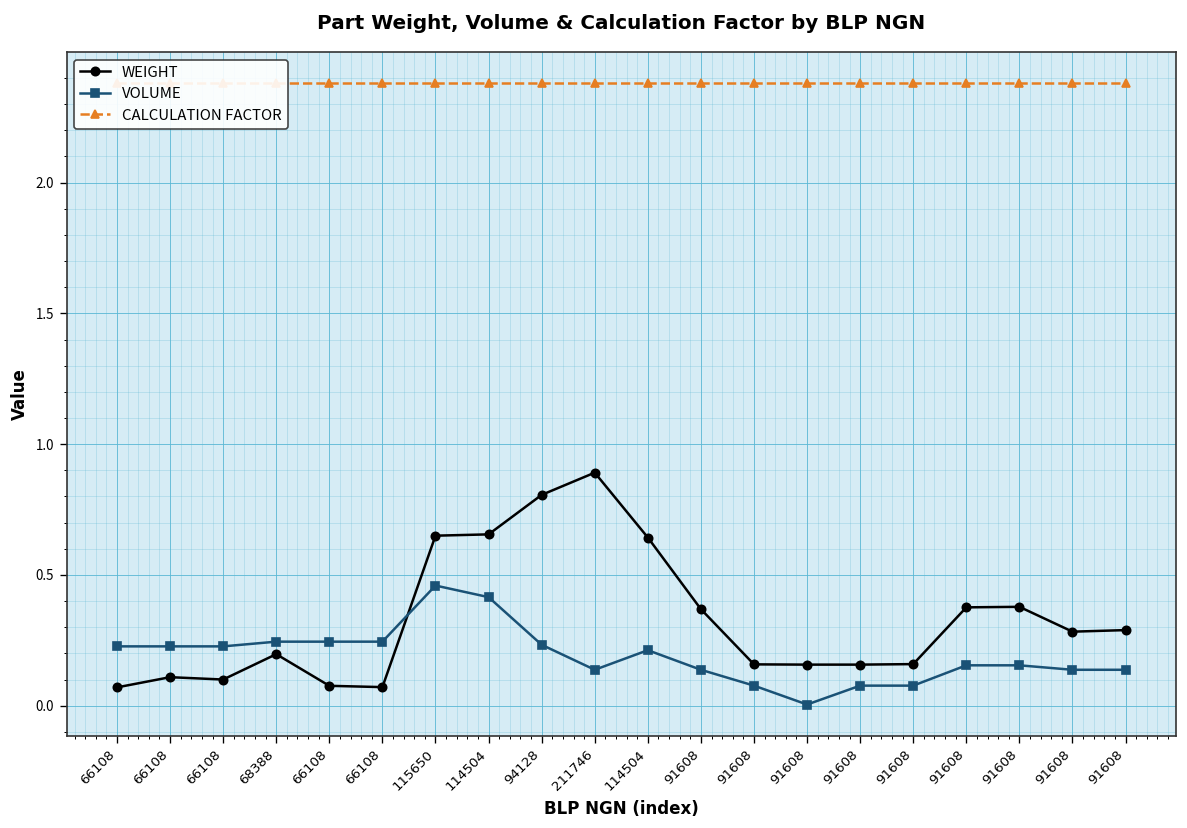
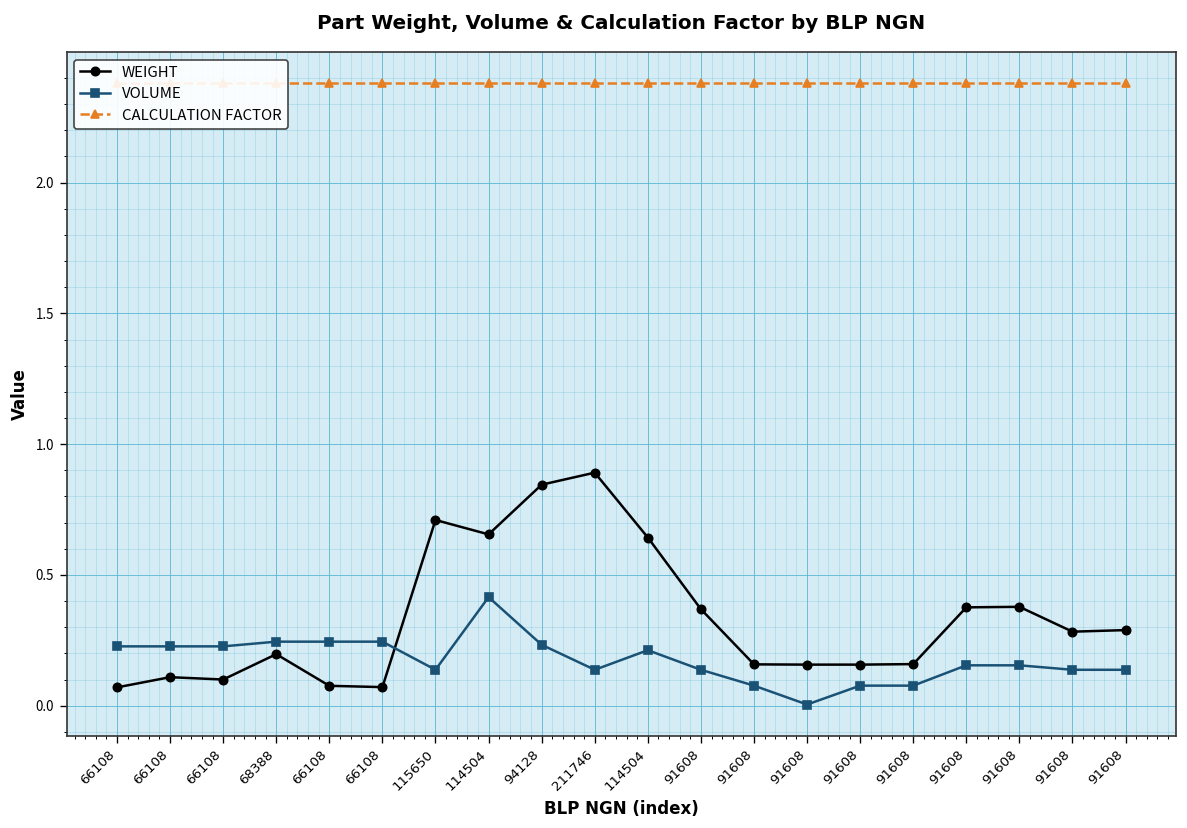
  {
    "WEIGHT": {
      "68388": 0.20,
-     "115650": 0.65,
-     "94128": 0.81,
+     "115650": 0.71,
+     "94128": 0.85,
      "211746": 0.89
    },
    "VOLUME": {
      "68388": 0.24,
-     "115650": 0.46,
+     "115650": 0.14,
      "94128": 0.23,
      "211746": 0.14
    },
    "CALCULATION FACTOR": {
      "115650": 2.38,
      "94128": 2.38,
      "211746": 2.38
    }
  }
